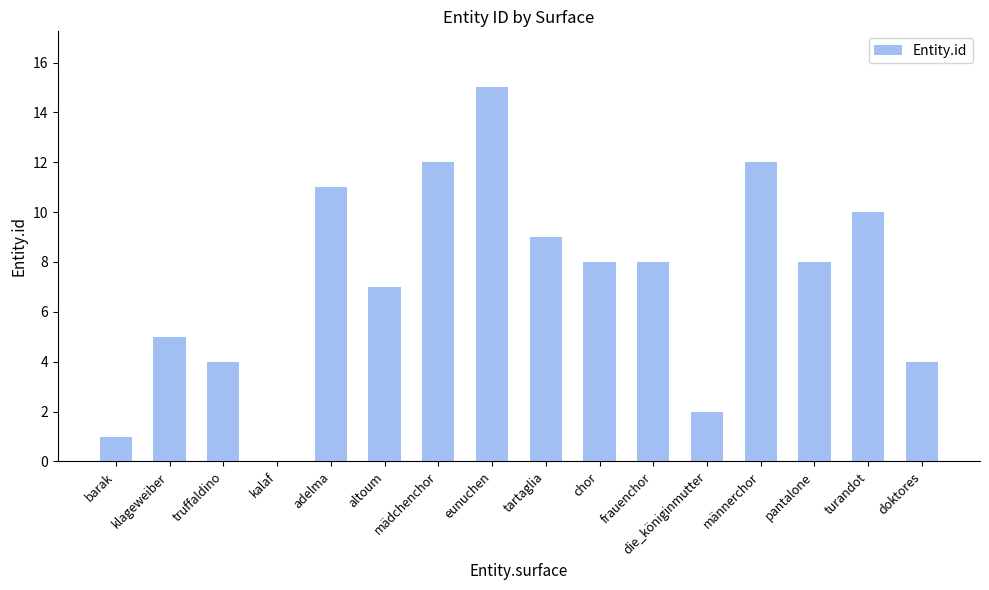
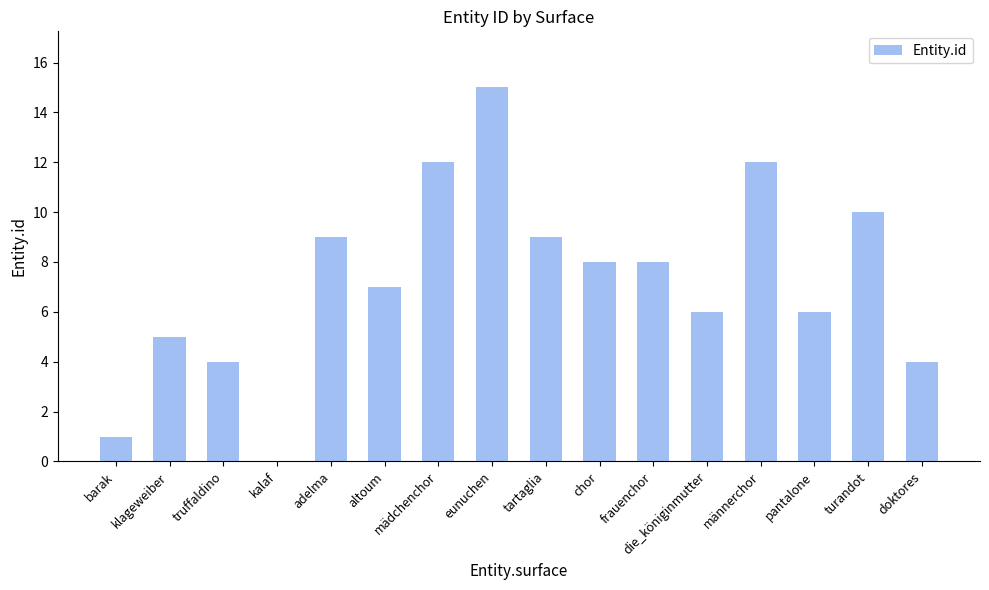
  {
    "barak": 1,
    "klageweiber": 5,
    "truffaldino": 4,
    "kalaf": 0,
-   "adelma": 11,
+   "adelma": 9,
    "altoum": 7,
    "mädchenchor": 12,
    "eunuchen": 15,
    "tartaglia": 9,
    "chor": 8,
    "frauenchor": 8,
-   "die_königinmutter": 2,
+   "die_königinmutter": 6,
    "männerchor": 12,
-   "pantalone": 8,
+   "pantalone": 6,
    "turandot": 10,
    "doktores": 4
  }
